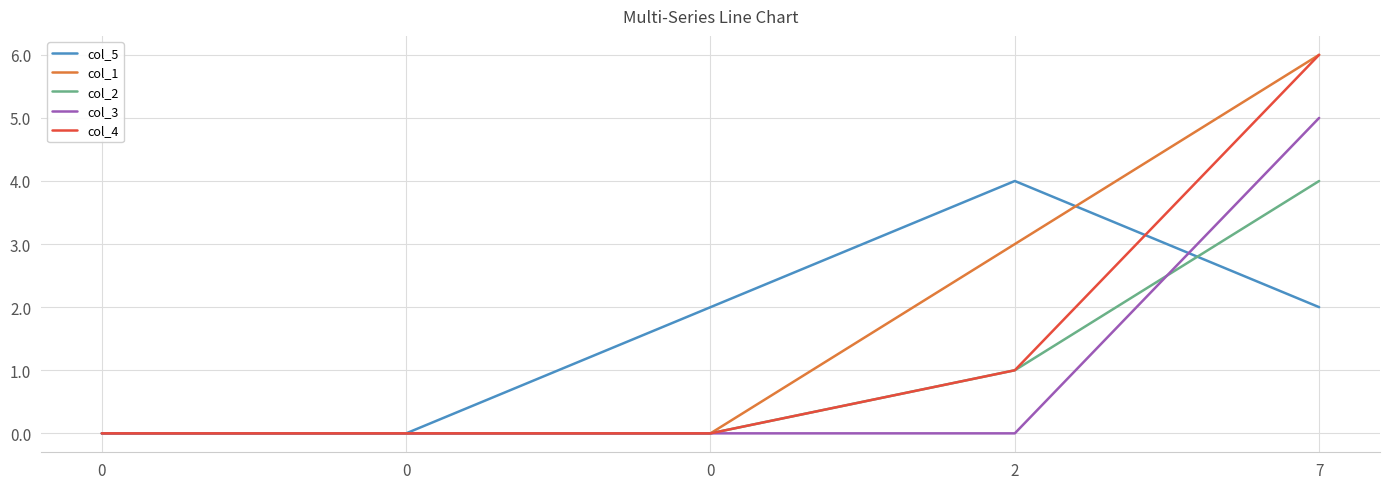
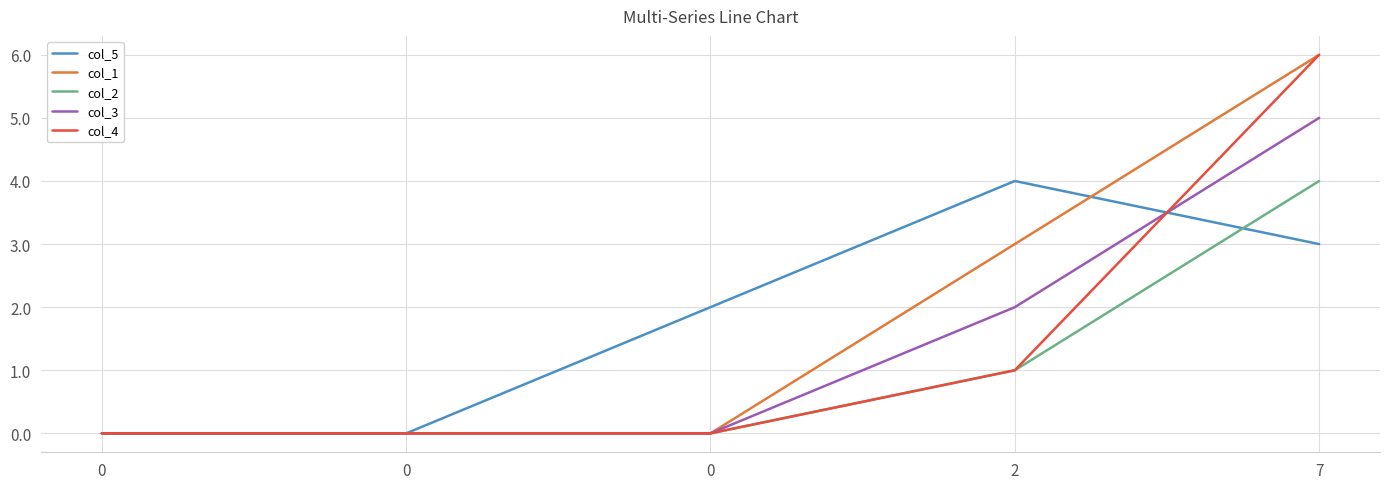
  {
    "col_5": {
      "2": 4,
-     "7": 2
+     "7": 3
    },
    "col_2": {
      "7": 4
    },
    "col_3": {
-     "2": 0,
+     "2": 2,
      "7": 5
    }
  }
